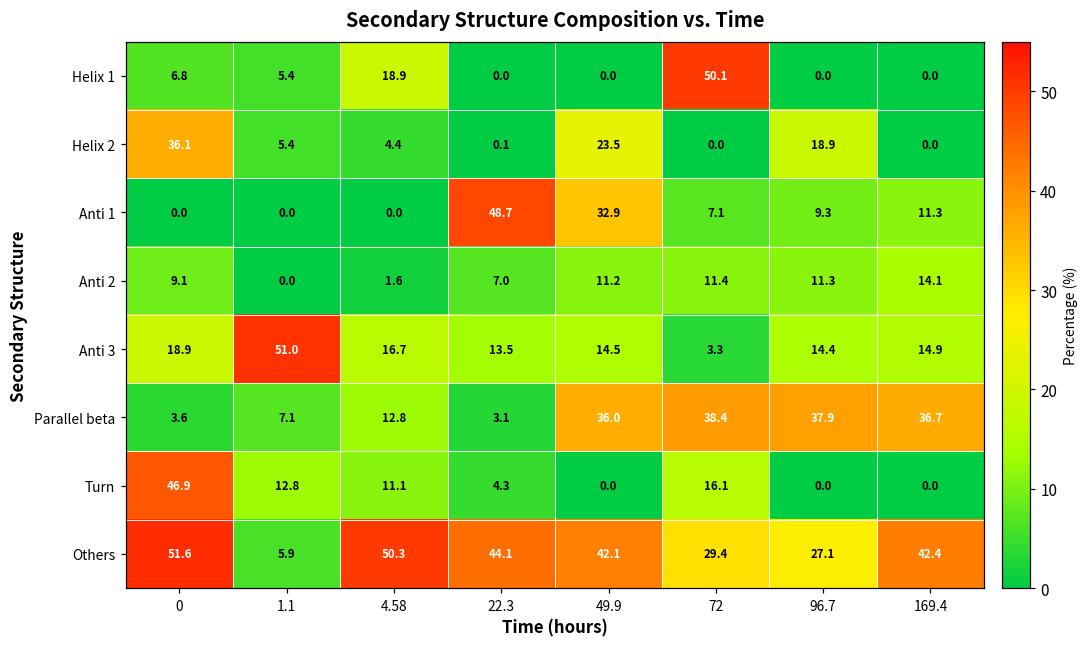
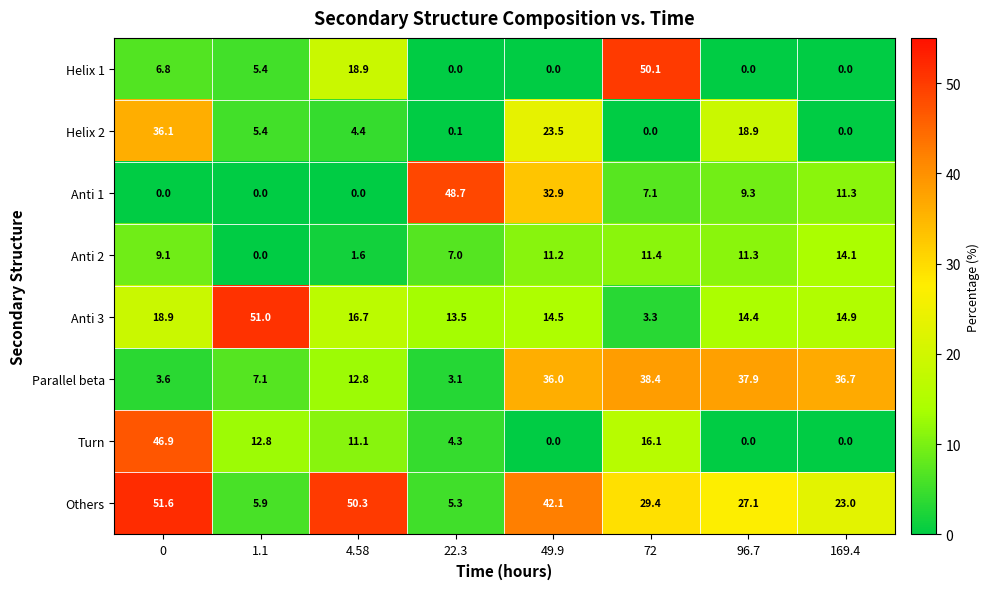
  {
    "Helix 1": {
      "0": 6.8,
      "1.1": 5.4,
      "4.58": 18.9,
      "22.3": 0.0,
      "49.9": 0.0,
      "72": 50.1,
      "96.7": 0.0,
      "169.4": 0.0
    },
    "Helix 2": {
      "0": 36.1,
      "1.1": 5.4,
      "4.58": 4.4,
      "22.3": 0.1,
      "49.9": 23.5,
      "72": 0.0,
      "96.7": 18.9,
      "169.4": 0.0
    },
    "Anti 1": {
      "0": 0.0,
      "1.1": 0.0,
      "4.58": 0.0,
      "22.3": 48.7,
      "49.9": 32.9,
      "72": 7.1,
      "96.7": 9.3,
      "169.4": 11.3
    },
    "Anti 2": {
      "0": 9.1,
      "1.1": 0.0,
      "4.58": 1.6,
      "22.3": 7.0,
      "49.9": 11.2,
      "72": 11.4,
      "96.7": 11.3,
      "169.4": 14.1
    },
    "Anti 3": {
      "0": 18.9,
      "1.1": 51.0,
      "4.58": 16.7,
      "22.3": 13.5,
      "49.9": 14.5,
      "72": 3.3,
      "96.7": 14.4,
      "169.4": 14.9
    },
    "Parallel beta": {
      "0": 3.6,
      "1.1": 7.1,
      "4.58": 12.8,
      "22.3": 3.1,
      "49.9": 36.0,
      "72": 38.4,
      "96.7": 37.9,
      "169.4": 36.7
    },
    "Turn": {
      "0": 46.9,
      "1.1": 12.8,
      "4.58": 11.1,
      "22.3": 4.3,
      "49.9": 0.0,
      "72": 16.1,
      "96.7": 0.0,
      "169.4": 0.0
    },
    "Others": {
      "0": 51.6,
      "1.1": 5.9,
      "4.58": 50.3,
-     "22.3": 44.1,
+     "22.3": 5.3,
      "49.9": 42.1,
      "72": 29.4,
      "96.7": 27.1,
-     "169.4": 42.4
+     "169.4": 23.0
    }
  }
